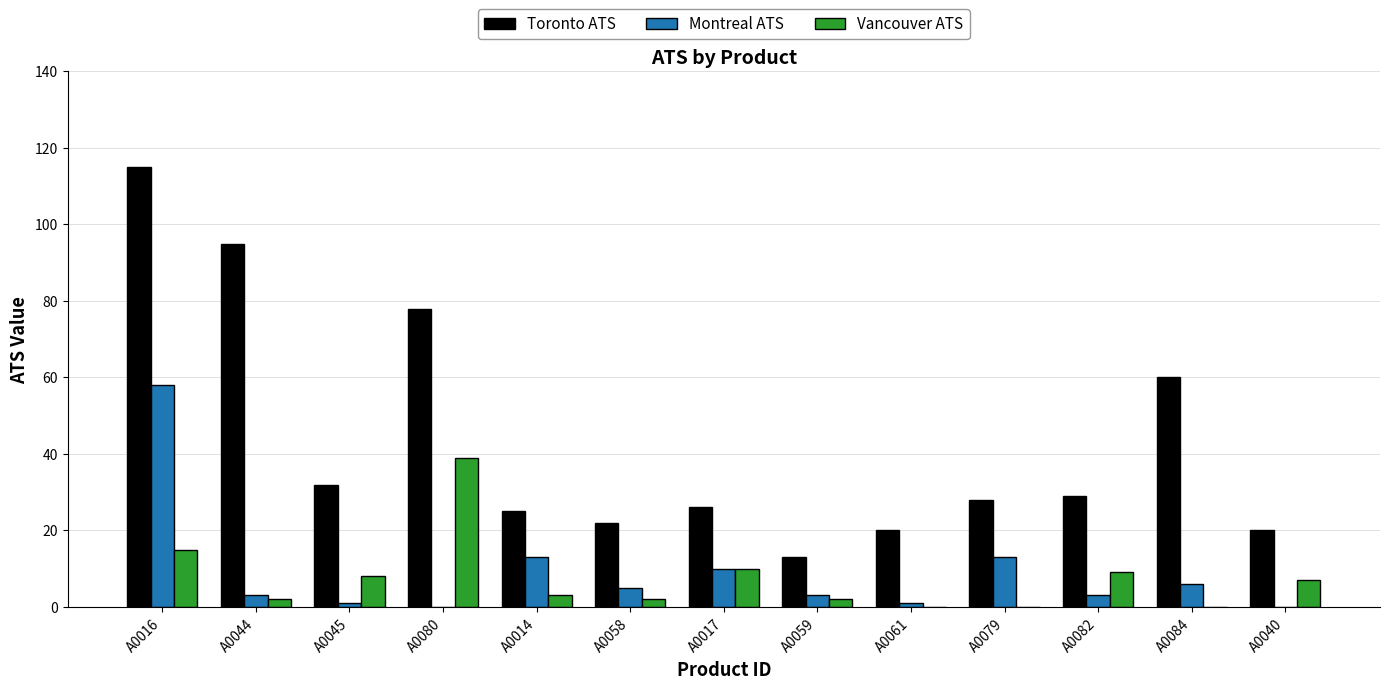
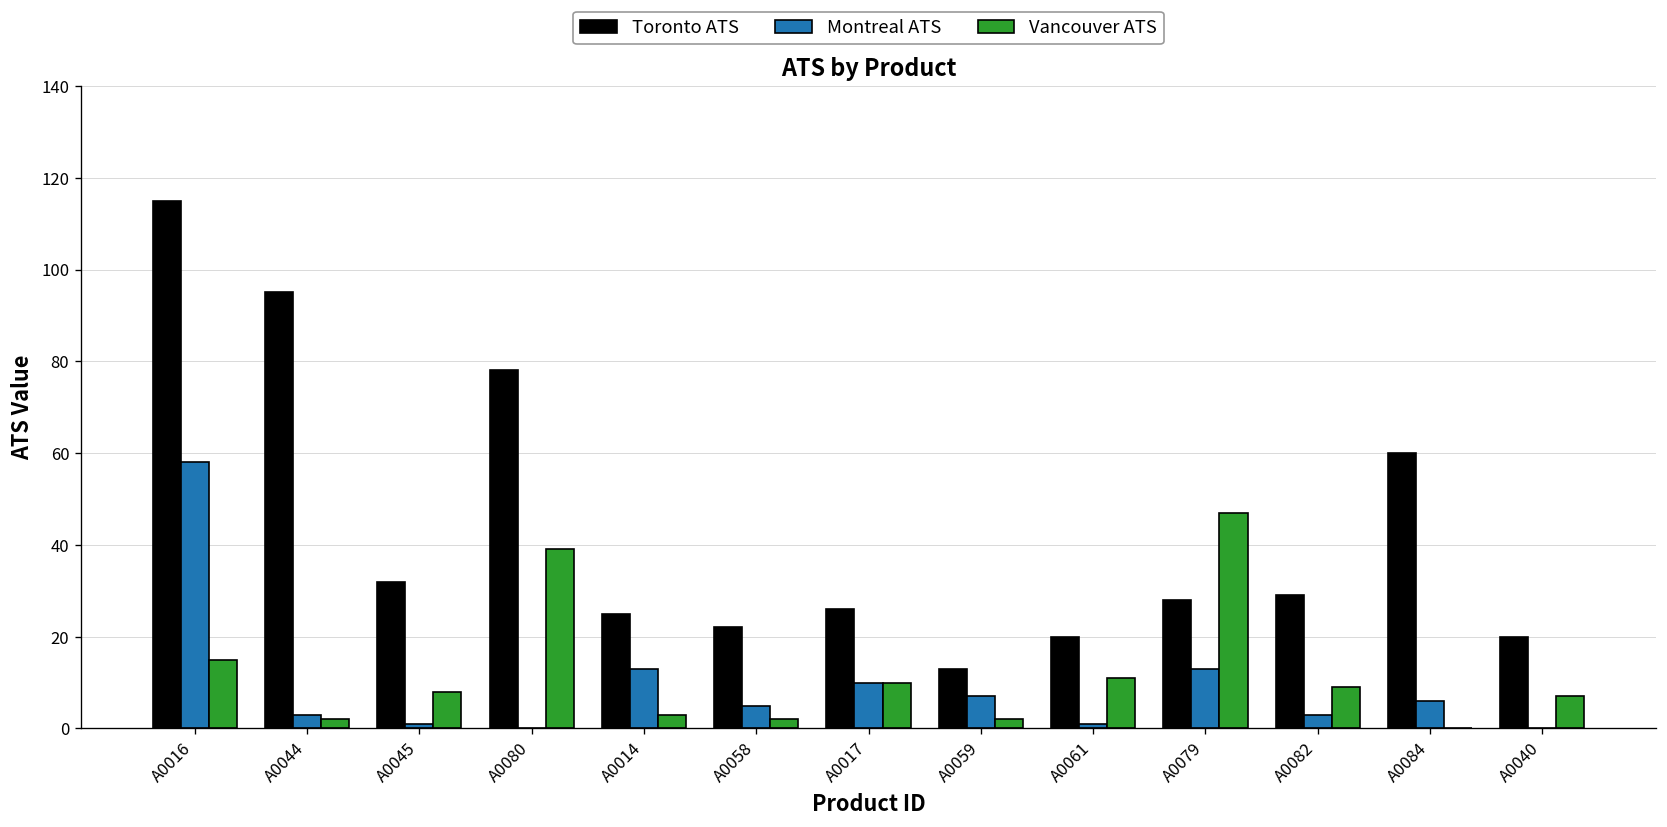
  {
    "Toronto ATS": {
      "A0016": 115,
      "A0044": 95,
      "A0045": 32,
      "A0080": 78,
      "A0014": 25,
      "A0058": 22,
      "A0017": 26,
      "A0059": 13,
      "A0061": 20,
      "A0079": 28,
      "A0082": 29,
      "A0084": 60,
      "A0040": 20
    },
    "Montreal ATS": {
      "A0016": 58,
      "A0044": 3,
      "A0045": 1,
      "A0080": 0,
      "A0014": 13,
      "A0058": 5,
      "A0017": 10,
-     "A0059": 3,
+     "A0059": 7,
      "A0061": 1,
      "A0079": 13,
      "A0082": 3,
      "A0084": 6,
      "A0040": 0
    },
    "Vancouver ATS": {
      "A0016": 15,
      "A0044": 2,
      "A0045": 8,
      "A0080": 39,
      "A0014": 3,
      "A0058": 2,
      "A0017": 10,
      "A0059": 2,
-     "A0061": 0,
-     "A0079": 0,
+     "A0061": 11,
+     "A0079": 47,
      "A0082": 9,
      "A0084": 0,
      "A0040": 7
    }
  }
